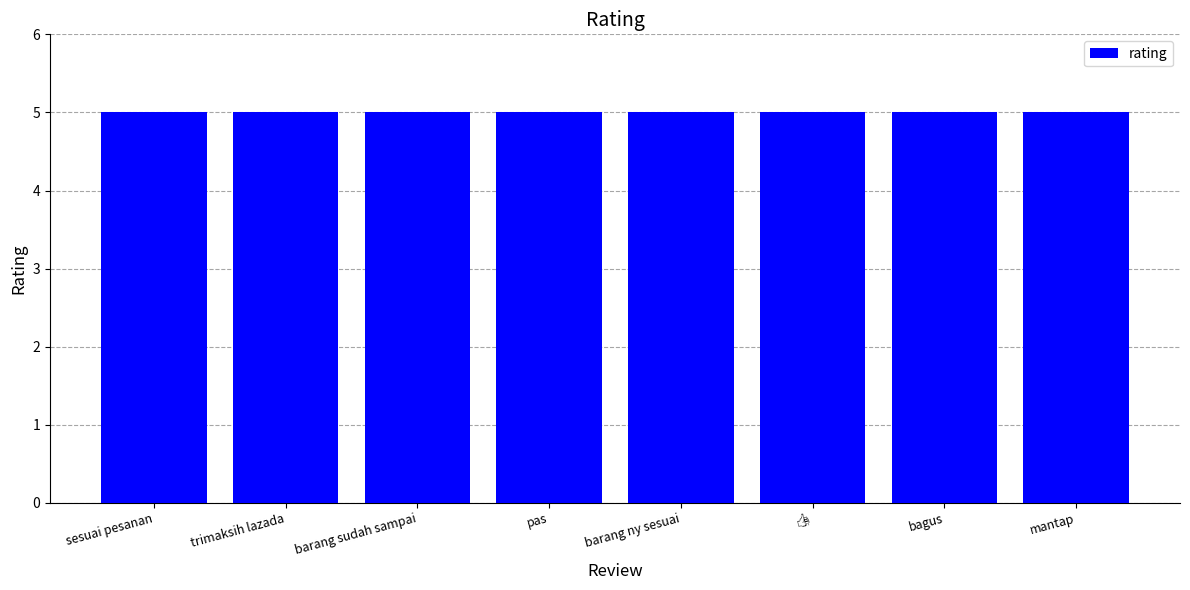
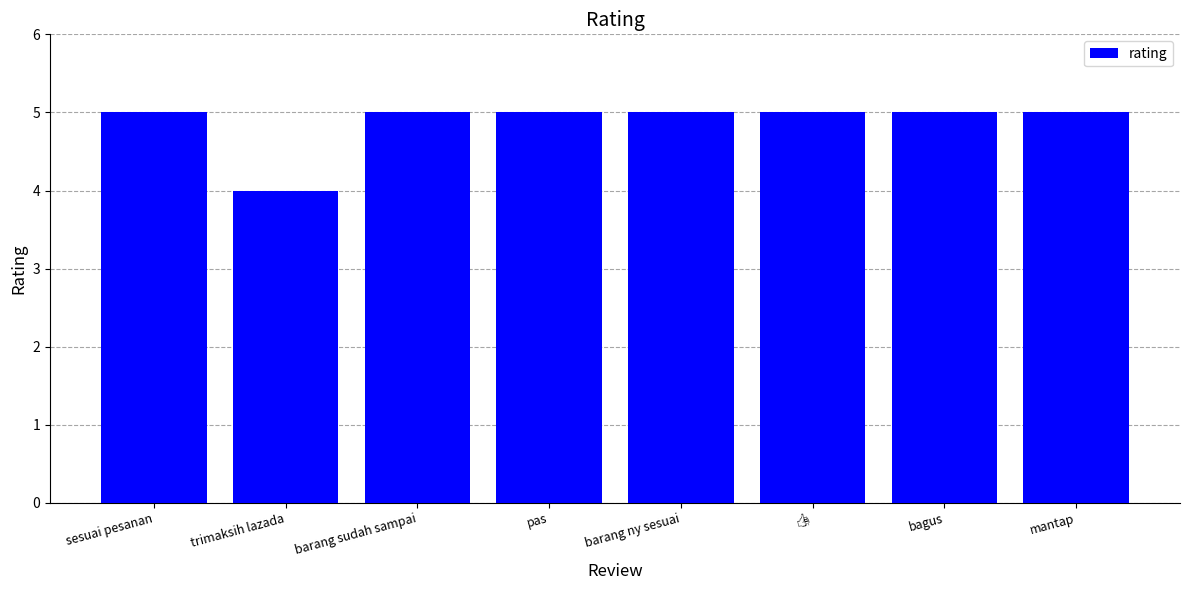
  {
    "sesuai pesanan": 5,
-   "trimaksih lazada": 5,
+   "trimaksih lazada": 4,
    "barang sudah sampai": 5,
    "pas": 5,
    "barang ny sesuai": 5,
    "👍": 5,
    "bagus": 5,
    "mantap": 5
  }
